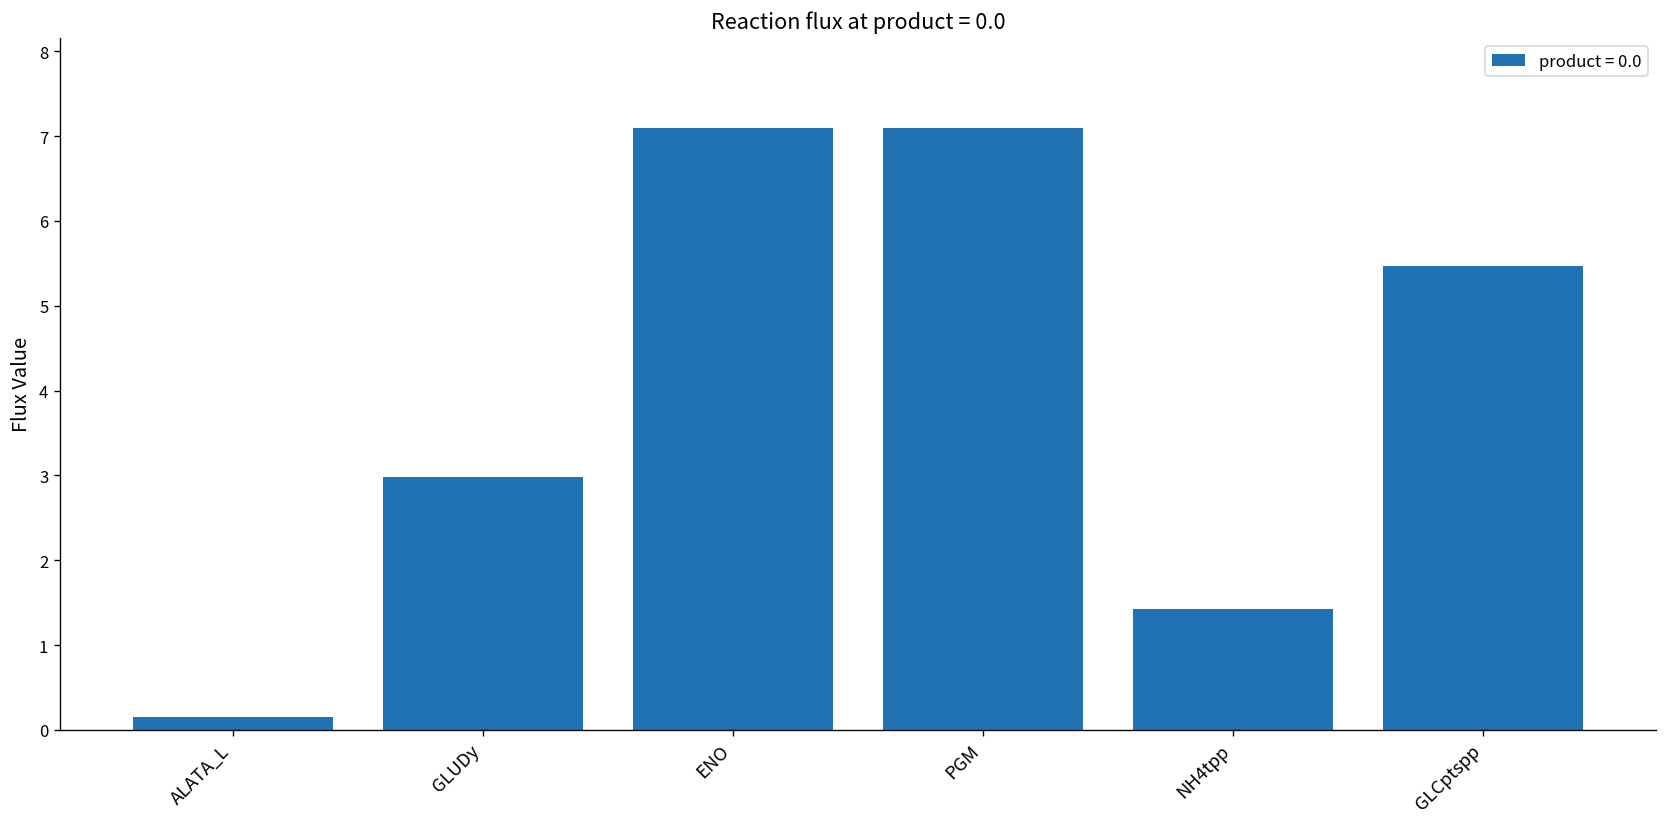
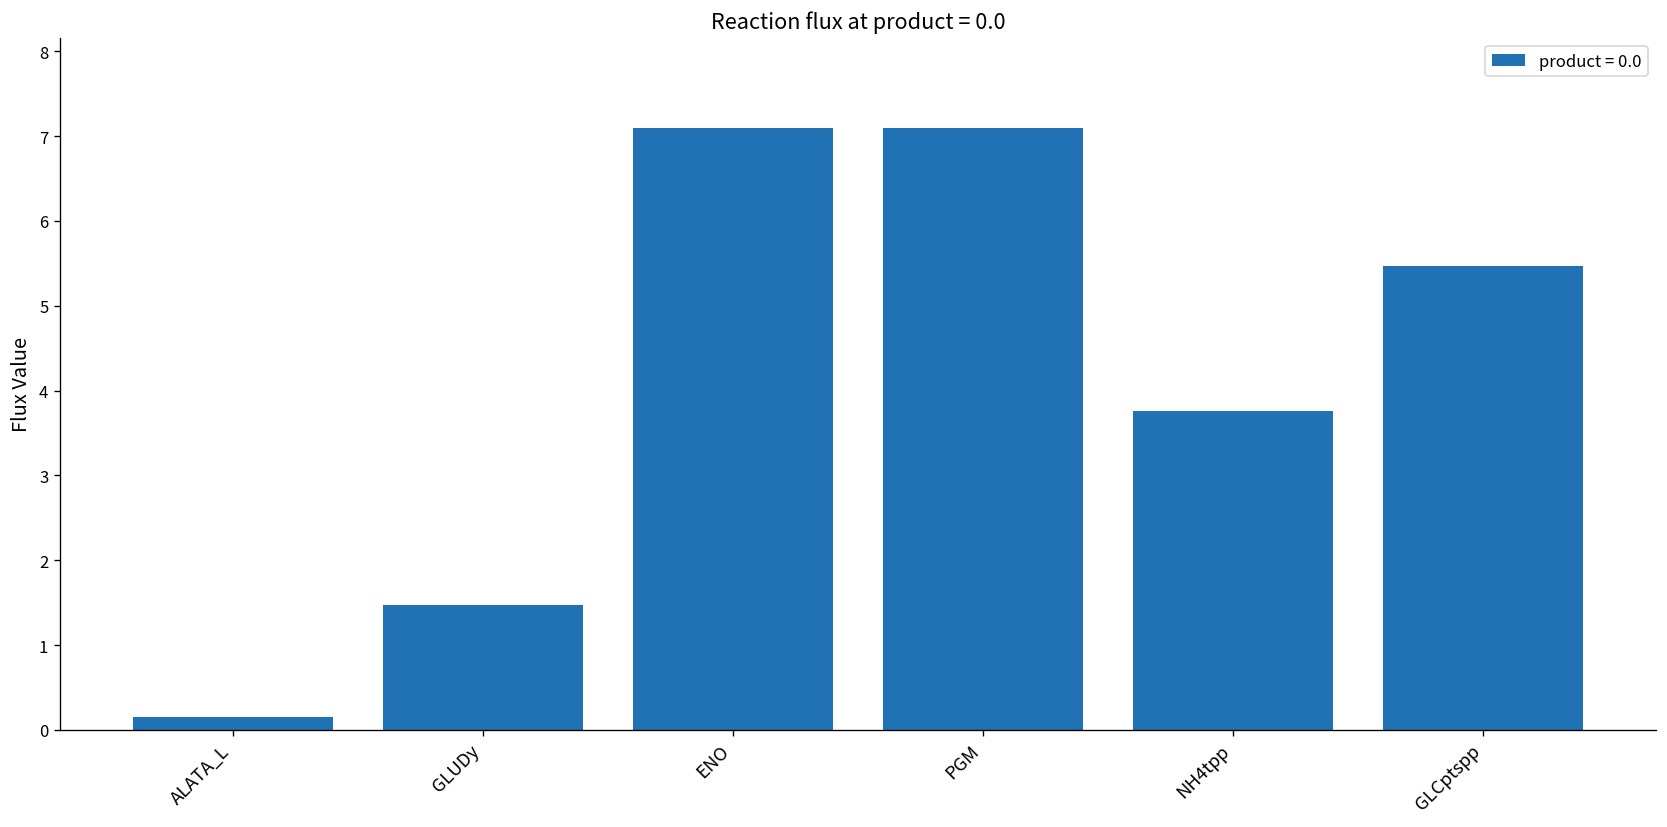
  {
    "ALATA_L": 0.2,
-   "GLUDy": 3.0,
+   "GLUDy": 1.5,
    "ENO": 7.1,
    "PGM": 7.1,
-   "NH4tpp": 1.4,
+   "NH4tpp": 3.8,
    "GLCptspp": 5.5
  }
